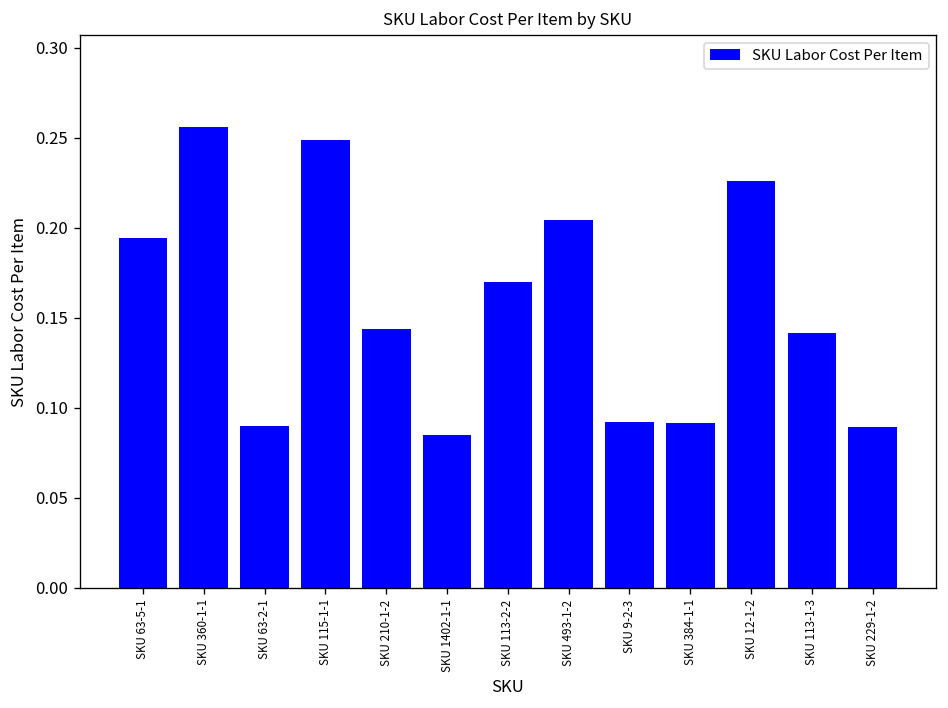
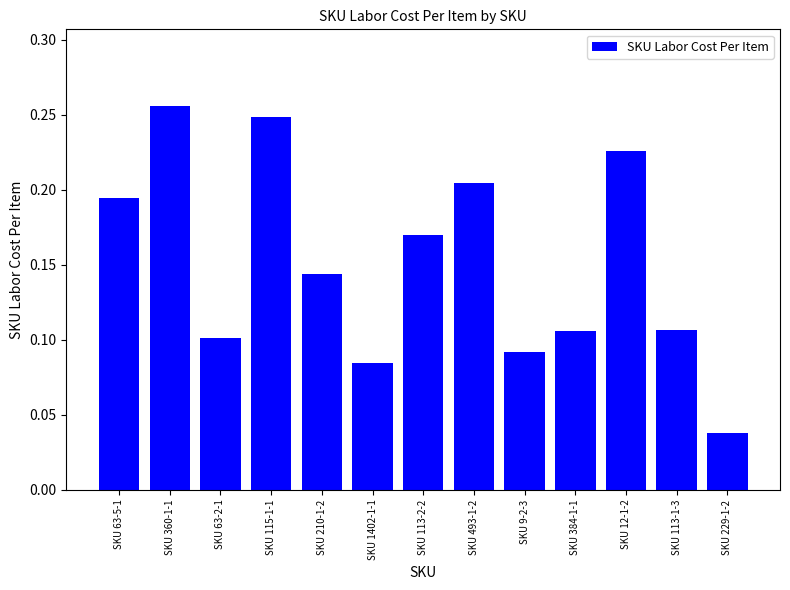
  {
    "SKU 63-5-1": 0.195,
    "SKU 360-1-1": 0.256,
-   "SKU 63-2-1": 0.090,
+   "SKU 63-2-1": 0.101,
    "SKU 115-1-1": 0.249,
    "SKU 210-1-2": 0.144,
    "SKU 1402-1-1": 0.085,
    "SKU 113-2-2": 0.170,
    "SKU 493-1-2": 0.204,
    "SKU 9-2-3": 0.092,
-   "SKU 384-1-1": 0.092,
+   "SKU 384-1-1": 0.106,
    "SKU 12-1-2": 0.226,
-   "SKU 113-1-3": 0.142,
-   "SKU 229-1-2": 0.089
+   "SKU 113-1-3": 0.107,
+   "SKU 229-1-2": 0.038
  }
